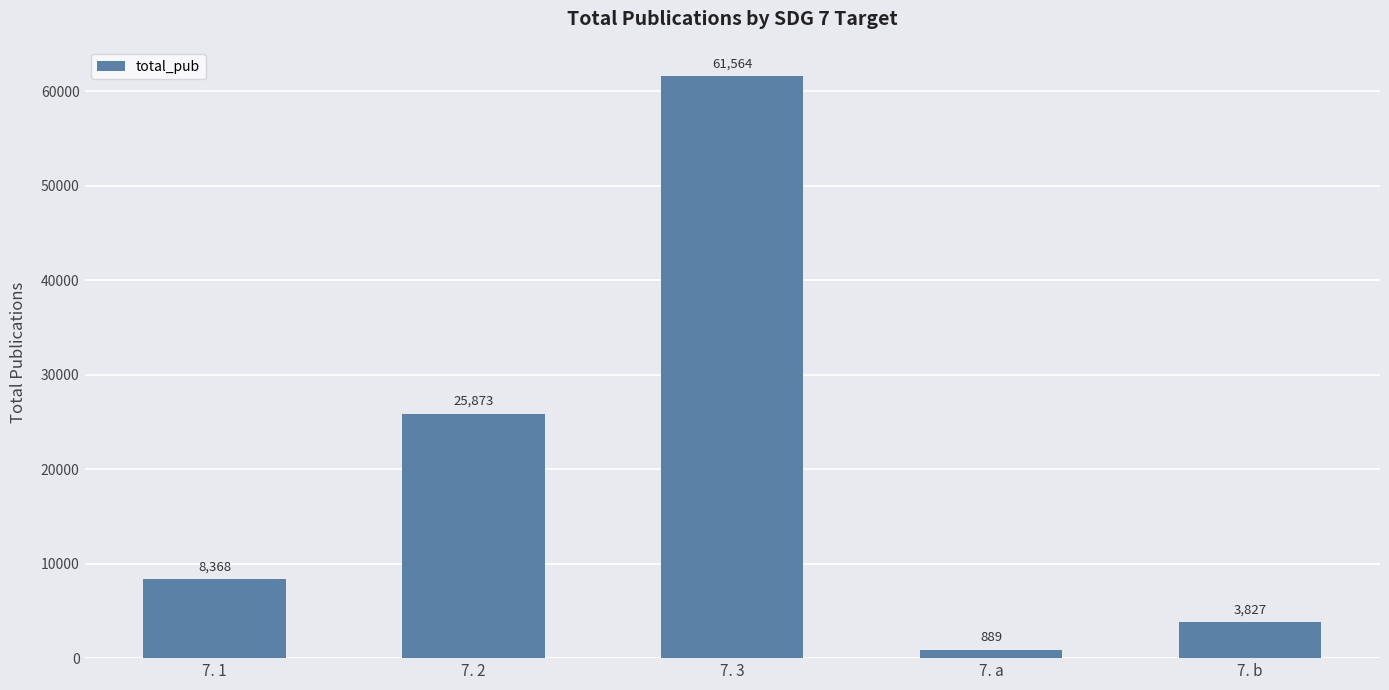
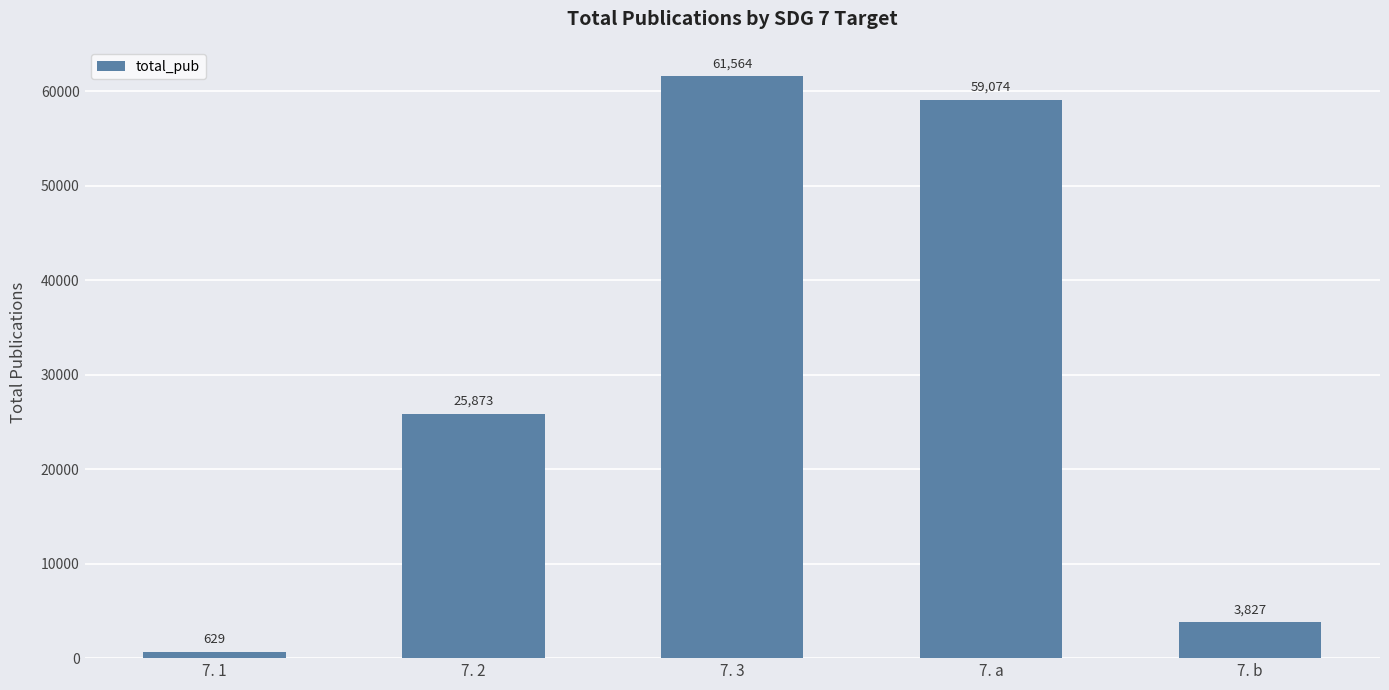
  {
-   "7. 1": "8,368",
+   "7. 1": "629",
    "7. 2": "25,873",
    "7. 3": "61,564",
-   "7. a": "889",
+   "7. a": "59,074",
    "7. b": "3,827"
  }
